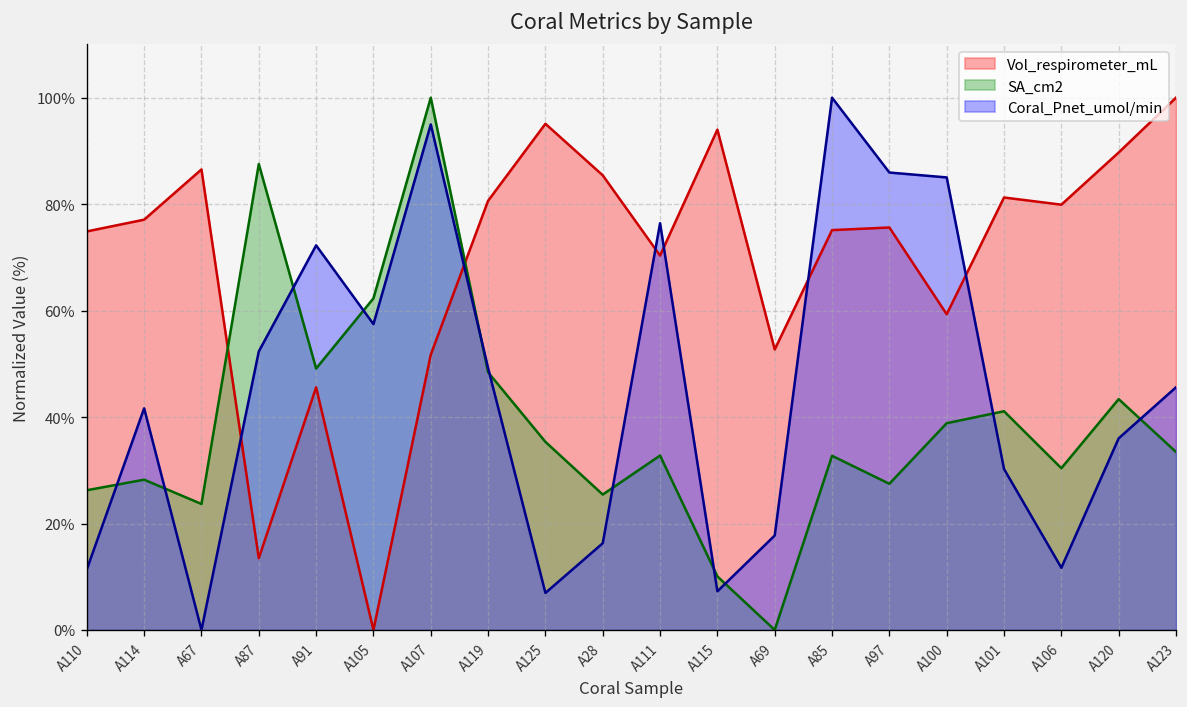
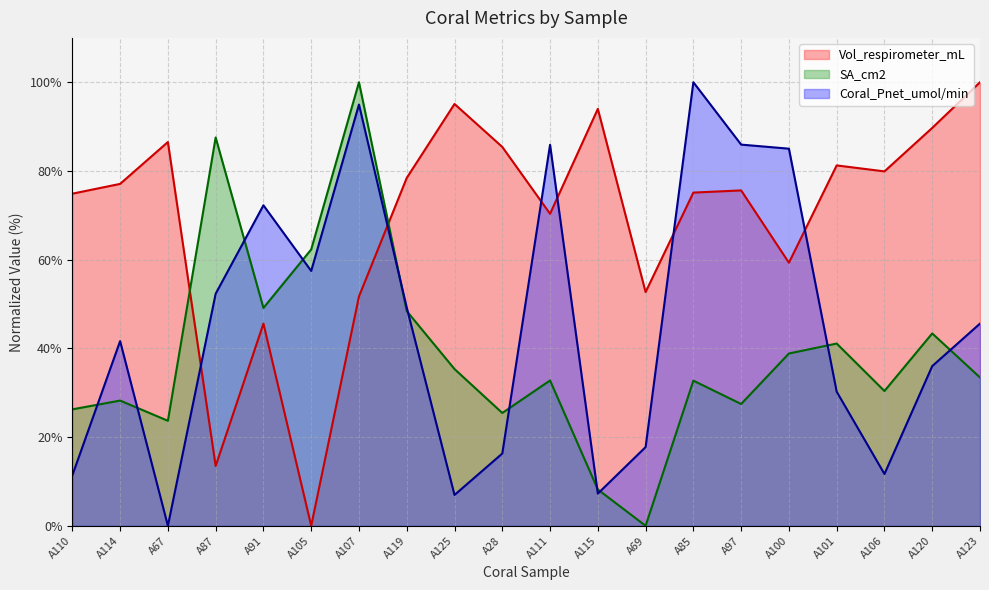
  {
    "Vol_respirometer_mL": {
      "A110": "75%",
      "A114": "77%",
      "A67": "87%",
      "A87": "13%",
      "A91": "46%",
      "A105": "0%",
      "A107": "52%",
-     "A119": "81%",
+     "A119": "78%",
      "A125": "95%",
      "A28": "85%",
      "A111": "70%",
      "A115": "94%",
      "A69": "53%",
      "A85": "75%",
      "A97": "76%",
      "A100": "59%",
      "A101": "81%",
      "A106": "80%",
      "A120": "90%",
      "A123": "100%"
    },
    "SA_cm2": {
      "A110": "26%",
      "A114": "28%",
      "A67": "24%",
      "A87": "88%",
      "A91": "49%",
      "A105": "62%",
      "A107": "100%",
      "A119": "48%",
      "A125": "35%",
      "A28": "25%",
      "A111": "33%",
-     "A115": "10%",
+     "A115": "8%",
      "A69": "0%",
      "A85": "33%",
      "A97": "27%",
      "A100": "39%",
      "A101": "41%",
      "A106": "30%",
      "A120": "43%",
      "A123": "33%"
    },
    "Coral_Pnet_umol/min": {
      "A110": "11%",
      "A114": "42%",
      "A67": "0%",
      "A87": "52%",
      "A91": "72%",
      "A105": "57%",
      "A107": "95%",
      "A119": "49%",
      "A125": "7%",
      "A28": "16%",
-     "A111": "76%",
+     "A111": "86%",
      "A115": "7%",
      "A69": "18%",
      "A85": "100%",
      "A97": "86%",
      "A100": "85%",
      "A101": "30%",
      "A106": "12%",
      "A120": "36%",
      "A123": "46%"
    }
  }
